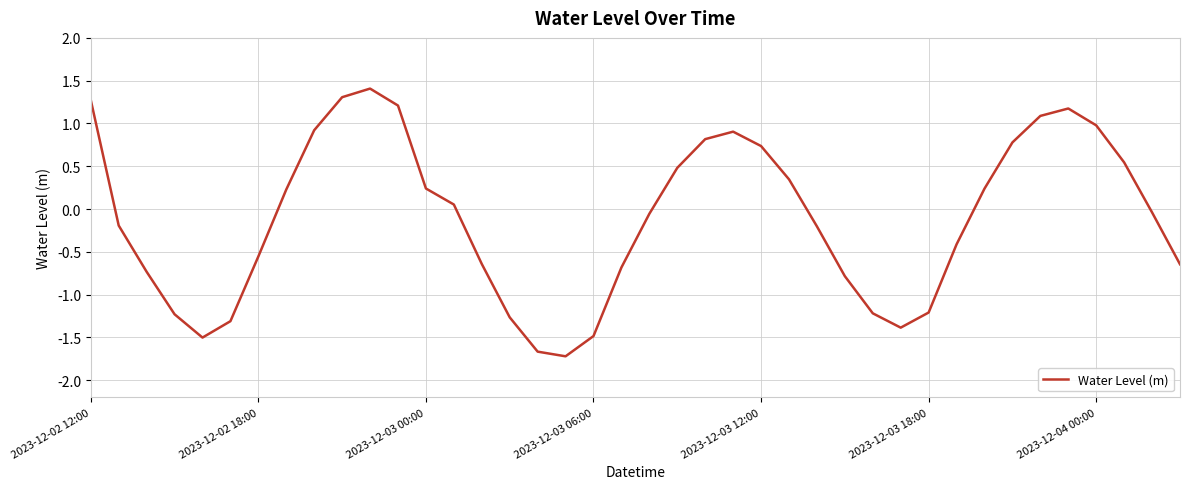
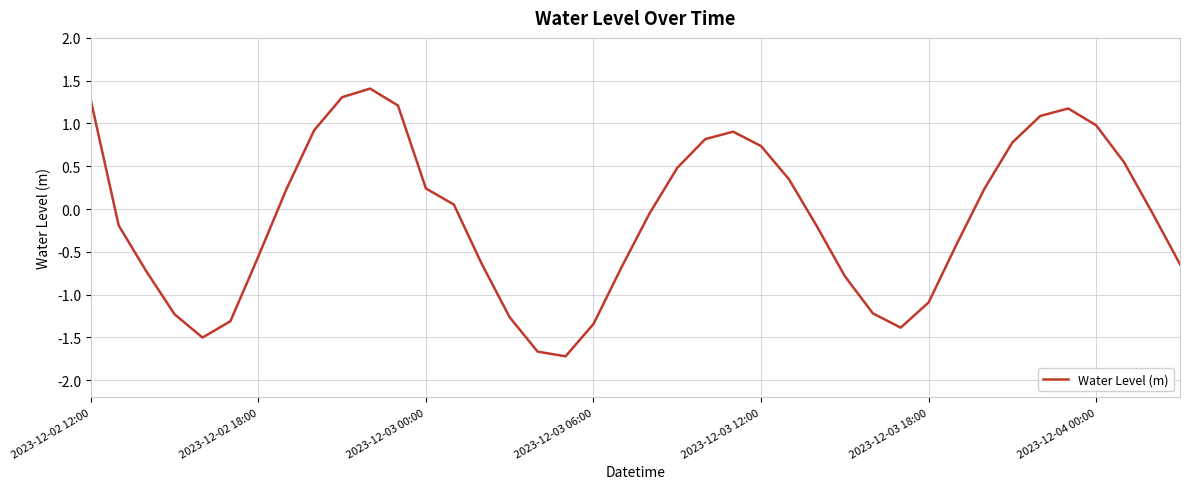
  {
    "2023-12-02 12:00": 1.3,
    "2023-12-02 18:00": -0.6,
    "2023-12-03 00:00": 0.2,
-   "2023-12-03 06:00": -1.5,
+   "2023-12-03 06:00": -1.3,
    "2023-12-03 12:00": 0.7,
-   "2023-12-03 18:00": -1.2,
+   "2023-12-03 18:00": -1.1,
    "2023-12-04 00:00": 1.0
  }
